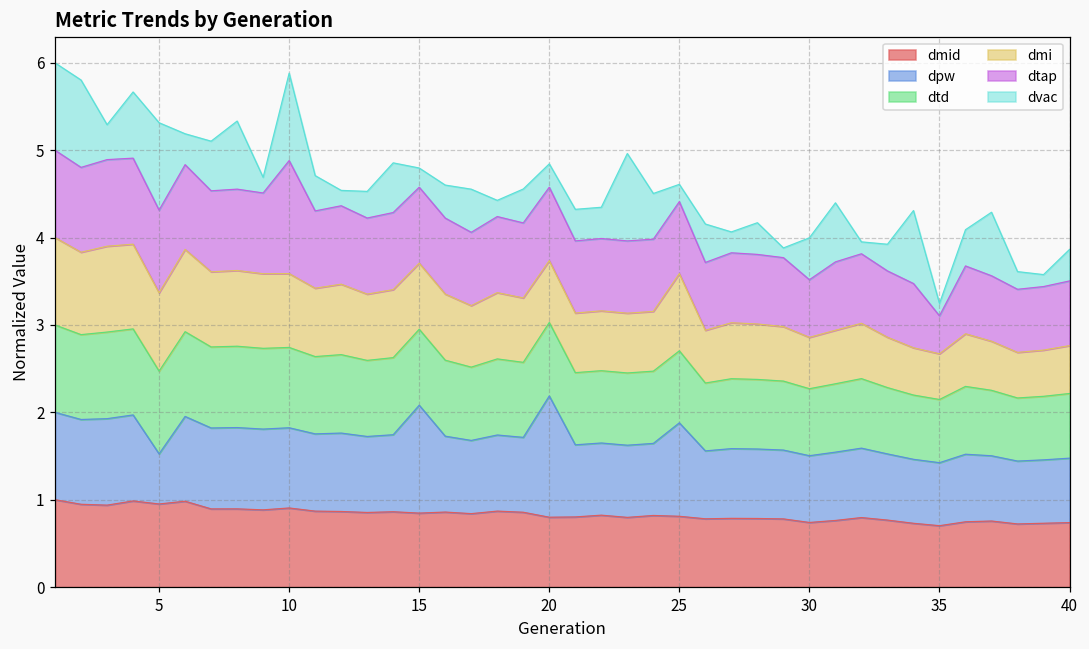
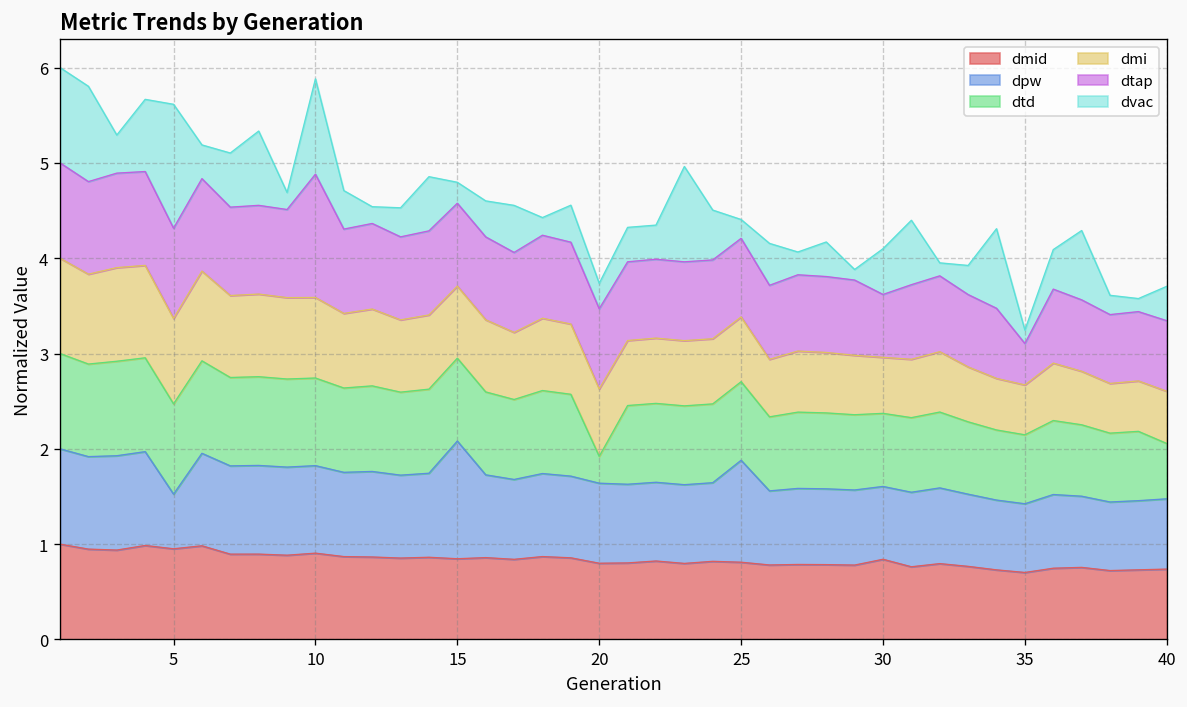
  {
    "dmid": {
      "5": 1.0,
      "10": 0.9,
      "15": 0.8,
      "20": 0.8,
      "25": 0.8,
-     "30": 0.7,
+     "30": 0.8,
      "35": 0.7,
      "40": 0.7
    },
    "dpw": {
      "5": 0.6,
      "10": 0.9,
      "15": 1.2,
-     "20": 1.4,
+     "20": 0.8,
      "25": 1.1,
      "30": 0.8,
      "35": 0.7,
      "40": 0.7
    },
    "dtd": {
      "5": 0.9,
      "10": 0.9,
      "15": 0.9,
-     "20": 0.8,
+     "20": 0.3,
      "25": 0.8,
      "30": 0.8,
      "35": 0.7,
-     "40": 0.7
+     "40": 0.6
    },
    "dmi": {
      "5": 0.9,
      "10": 0.8,
      "15": 0.8,
      "20": 0.7,
-     "25": 0.9,
+     "25": 0.7,
      "30": 0.6,
      "35": 0.5,
      "40": 0.5
    },
    "dtap": {
      "5": 0.9,
      "10": 1.3,
      "15": 0.9,
      "20": 0.8,
      "25": 0.8,
      "30": 0.7,
      "35": 0.4,
      "40": 0.7
    },
    "dvac": {
-     "5": 1.0,
+     "5": 1.3,
      "10": 1.0,
      "15": 0.2,
      "20": 0.3,
      "25": 0.2,
      "30": 0.5,
      "35": 0.1,
      "40": 0.4
    }
  }
